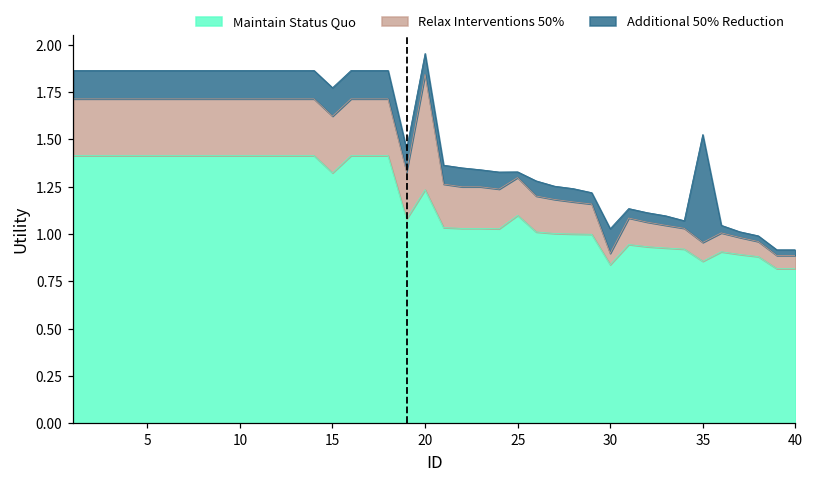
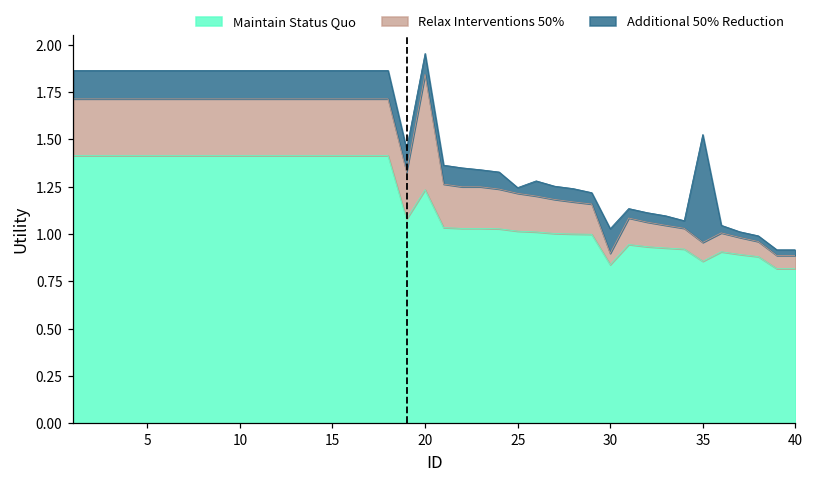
  {
    "Maintain Status Quo": {
      "5": 1.41,
      "10": 1.41,
-     "15": 1.32,
+     "15": 1.41,
      "20": 1.23,
-     "25": 1.10,
+     "25": 1.02,
      "30": 0.84,
      "35": 0.86,
      "40": 0.82
    },
    "Relax Interventions 50%": {
      "5": 0.30,
      "10": 0.30,
      "15": 0.30,
      "20": 0.61,
      "25": 0.20,
      "30": 0.06,
      "35": 0.10,
      "40": 0.07
    },
    "Additional 50% Reduction": {
      "5": 0.15,
      "10": 0.15,
      "15": 0.15,
      "20": 0.11,
      "25": 0.03,
      "30": 0.13,
      "35": 0.57,
      "40": 0.03
    }
  }
